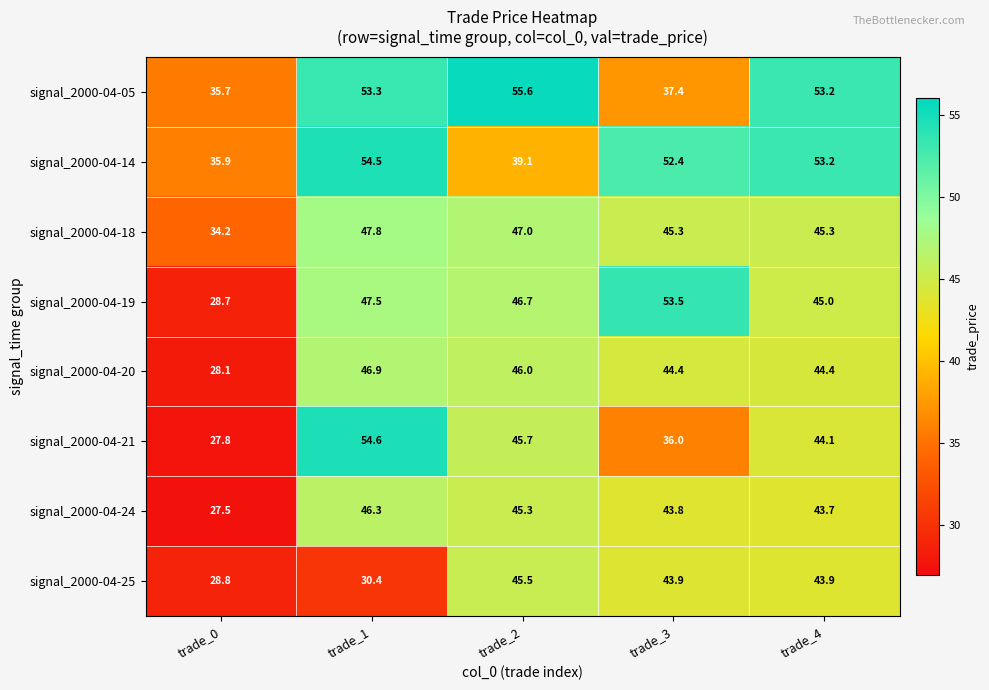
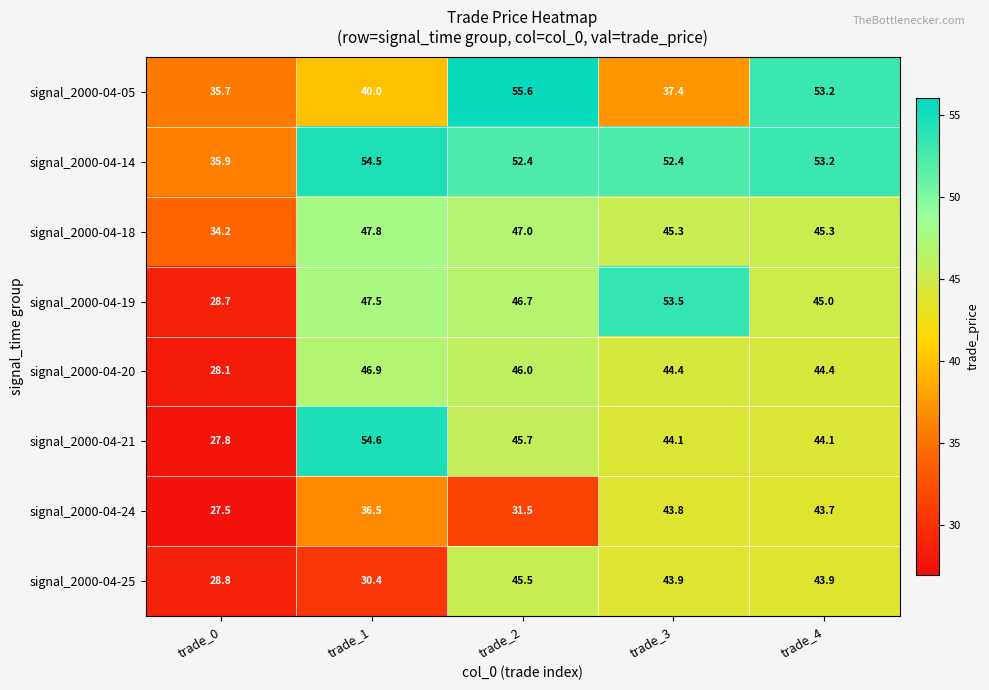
  {
    "signal_2000-04-05": {
      "trade_0": 35.7,
-     "trade_1": 53.3,
+     "trade_1": 40.0,
      "trade_2": 55.6,
      "trade_3": 37.4,
      "trade_4": 53.2
    },
    "signal_2000-04-14": {
      "trade_0": 35.9,
      "trade_1": 54.5,
-     "trade_2": 39.1,
+     "trade_2": 52.4,
      "trade_3": 52.4,
      "trade_4": 53.2
    },
    "signal_2000-04-18": {
      "trade_0": 34.2,
      "trade_1": 47.8,
      "trade_2": 47.0,
      "trade_3": 45.3,
      "trade_4": 45.3
    },
    "signal_2000-04-19": {
      "trade_0": 28.7,
      "trade_1": 47.5,
      "trade_2": 46.7,
      "trade_3": 53.5,
      "trade_4": 45.0
    },
    "signal_2000-04-20": {
      "trade_0": 28.1,
      "trade_1": 46.9,
      "trade_2": 46.0,
      "trade_3": 44.4,
      "trade_4": 44.4
    },
    "signal_2000-04-21": {
      "trade_0": 27.8,
      "trade_1": 54.6,
      "trade_2": 45.7,
-     "trade_3": 36.0,
+     "trade_3": 44.1,
      "trade_4": 44.1
    },
    "signal_2000-04-24": {
      "trade_0": 27.5,
-     "trade_1": 46.3,
-     "trade_2": 45.3,
+     "trade_1": 36.5,
+     "trade_2": 31.5,
      "trade_3": 43.8,
      "trade_4": 43.7
    },
    "signal_2000-04-25": {
      "trade_0": 28.8,
      "trade_1": 30.4,
      "trade_2": 45.5,
      "trade_3": 43.9,
      "trade_4": 43.9
    }
  }
